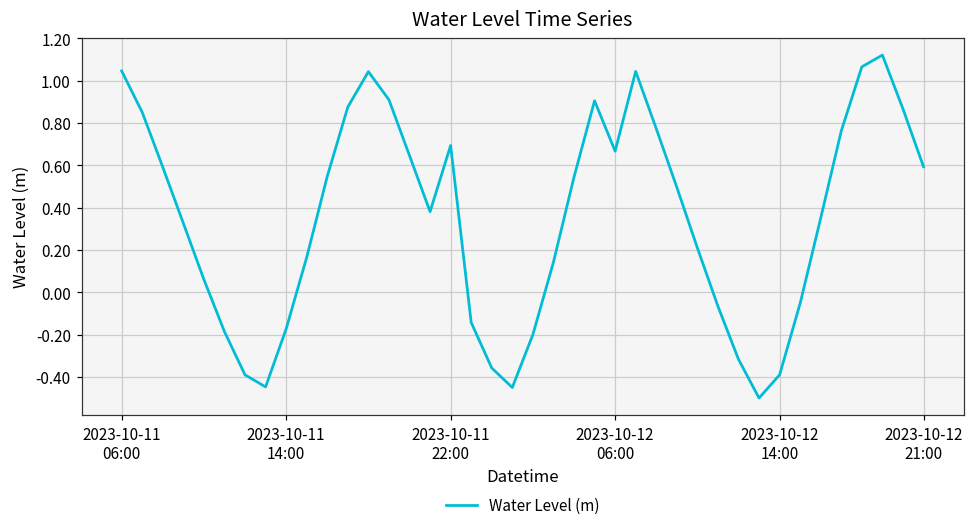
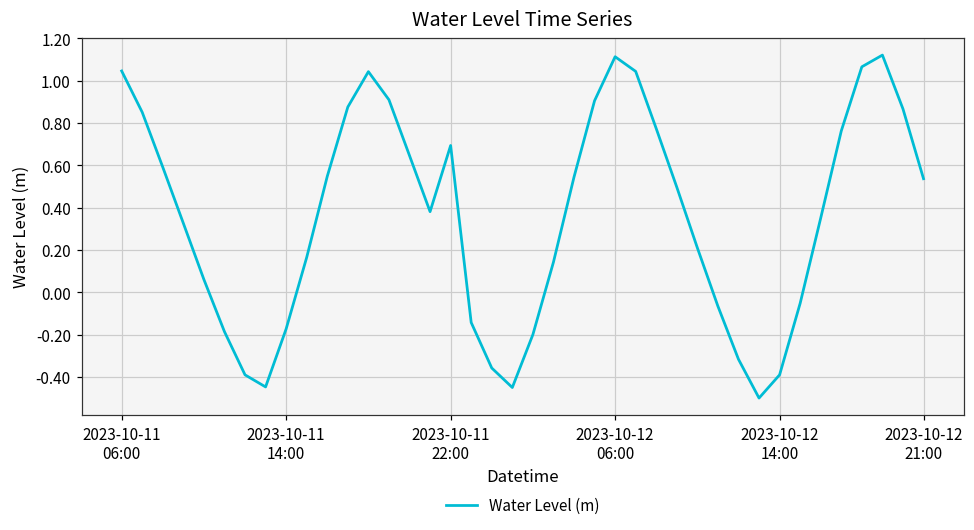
  {
    "2023-10-11 06:00": 1.05,
    "2023-10-11 14:00": -0.17,
    "2023-10-11 22:00": 0.69,
-   "2023-10-12 06:00": 0.67,
+   "2023-10-12 06:00": 1.11,
    "2023-10-12 14:00": -0.39,
-   "2023-10-12 21:00": 0.59
+   "2023-10-12 21:00": 0.54
  }
